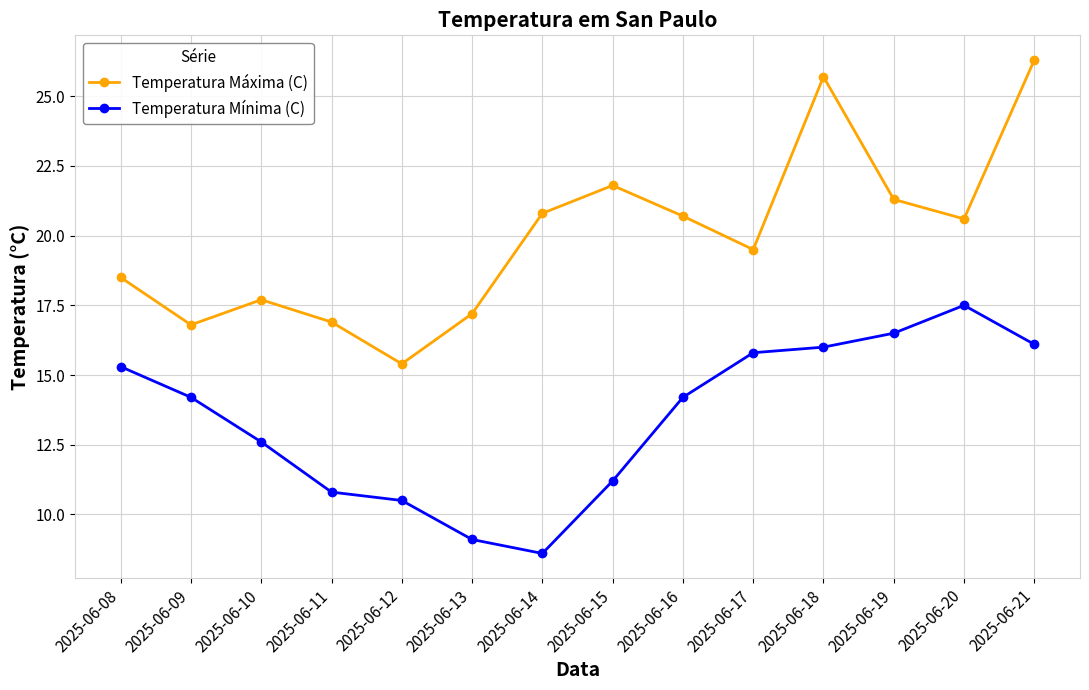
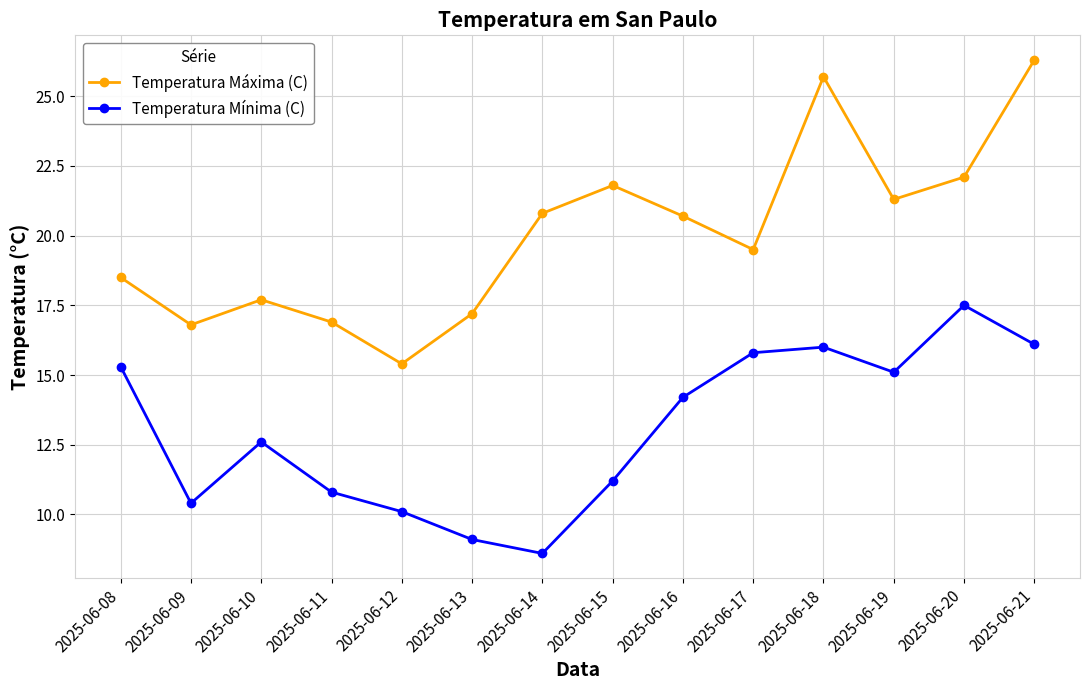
  {
    "Temperatura Máxima (C)": {
      "2025-06-08": 18.5,
      "2025-06-09": 16.8,
      "2025-06-10": 17.7,
      "2025-06-11": 16.9,
      "2025-06-12": 15.4,
      "2025-06-13": 17.2,
      "2025-06-14": 20.8,
      "2025-06-15": 21.8,
      "2025-06-16": 20.7,
      "2025-06-17": 19.5,
      "2025-06-18": 25.7,
      "2025-06-19": 21.3,
-     "2025-06-20": 20.6,
+     "2025-06-20": 22.1,
      "2025-06-21": 26.3
    },
    "Temperatura Mínima (C)": {
      "2025-06-08": 15.3,
-     "2025-06-09": 14.2,
+     "2025-06-09": 10.4,
      "2025-06-10": 12.6,
      "2025-06-11": 10.8,
-     "2025-06-12": 10.5,
+     "2025-06-12": 10.1,
      "2025-06-13": 9.1,
      "2025-06-14": 8.6,
      "2025-06-15": 11.2,
      "2025-06-16": 14.2,
      "2025-06-17": 15.8,
      "2025-06-18": 16.0,
-     "2025-06-19": 16.5,
+     "2025-06-19": 15.1,
      "2025-06-20": 17.5,
      "2025-06-21": 16.1
    }
  }
